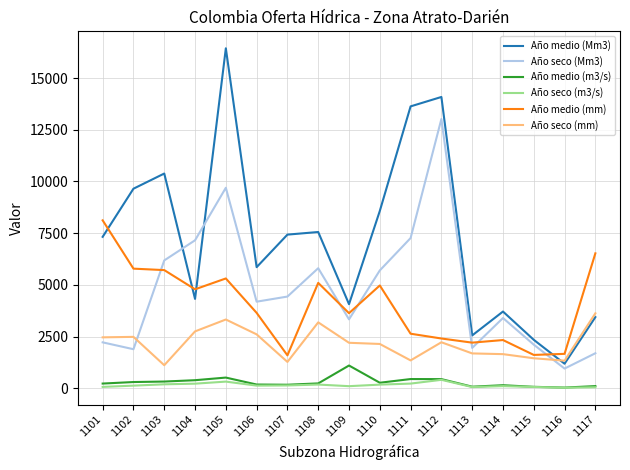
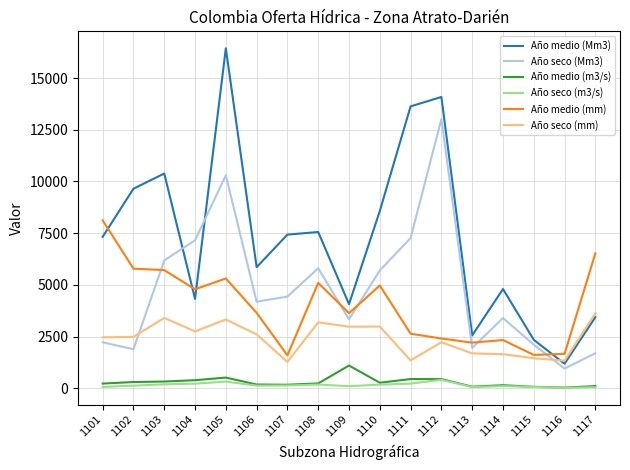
  {
    "Año medio (Mm3)": {
      "1101": 7300,
      "1102": 9700,
      "1103": 10400,
      "1104": 4300,
      "1105": 16400,
      "1106": 5900,
      "1107": 7400,
      "1108": 7600,
      "1109": 4100,
      "1110": 8600,
      "1111": 13600,
      "1112": 14100,
      "1113": 2600,
-     "1114": 3700,
+     "1114": 4800,
      "1115": 2300,
      "1116": 1200,
      "1117": 3400
    },
    "Año seco (Mm3)": {
      "1101": 2200,
      "1102": 1900,
      "1103": 6200,
      "1104": 7200,
-     "1105": 9700,
+     "1105": 10300,
      "1106": 4200,
      "1107": 4400,
      "1108": 5800,
      "1109": 3300,
      "1110": 5700,
      "1111": 7300,
      "1112": 13000,
      "1113": 2000,
      "1114": 3400,
      "1115": 2100,
      "1116": 1000,
      "1117": 1700
    },
    "Año medio (m3/s)": {
      "1101": 200,
      "1102": 300,
      "1103": 300,
      "1104": 400,
      "1105": 500,
      "1109": 1100,
      "1111": 500
    },
    "Año seco (m3/s)": {
      "1101": 100,
      "1102": 100,
      "1103": 200,
      "1104": 200,
      "1105": 300,
      "1109": 100,
      "1111": 200
    },
    "Año medio (mm)": {
      "1101": 8100,
      "1102": 5800,
      "1103": 5700,
      "1104": 4800,
      "1105": 5300,
      "1106": 3600,
      "1107": 1600,
      "1108": 5100,
      "1109": 3600,
      "1110": 5000,
      "1111": 2600,
      "1112": 2400,
      "1113": 2200,
      "1114": 2300,
      "1115": 1600,
      "1116": 1700,
      "1117": 6500
    },
    "Año seco (mm)": {
      "1101": 2500,
      "1102": 2500,
-     "1103": 1100,
+     "1103": 3400,
      "1104": 2800,
      "1105": 3300,
      "1106": 2600,
      "1107": 1300,
      "1108": 3200,
-     "1109": 2200,
-     "1110": 2100,
+     "1109": 3000,
+     "1110": 3000,
      "1111": 1400,
      "1112": 2200,
      "1113": 1700,
      "1114": 1700,
      "1115": 1500,
      "1116": 1300,
      "1117": 3600
    }
  }
